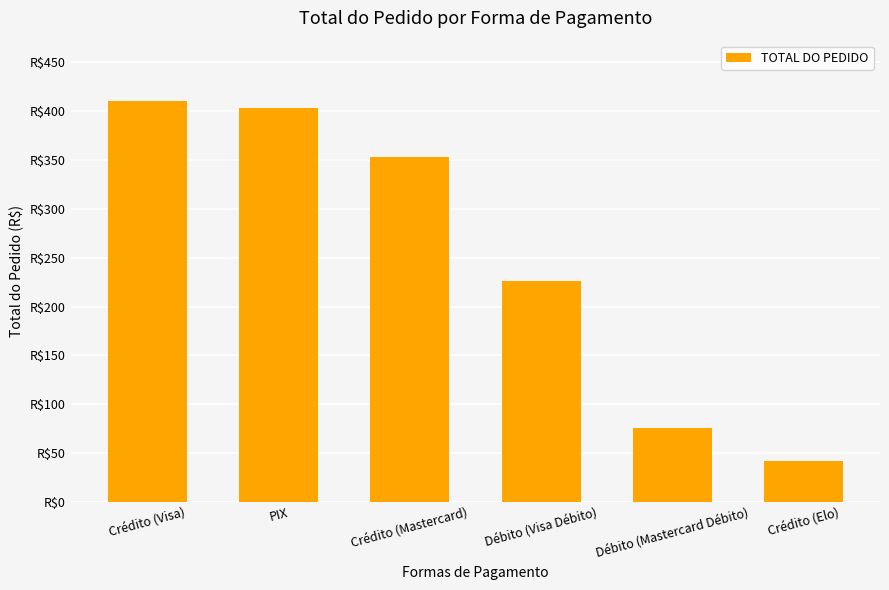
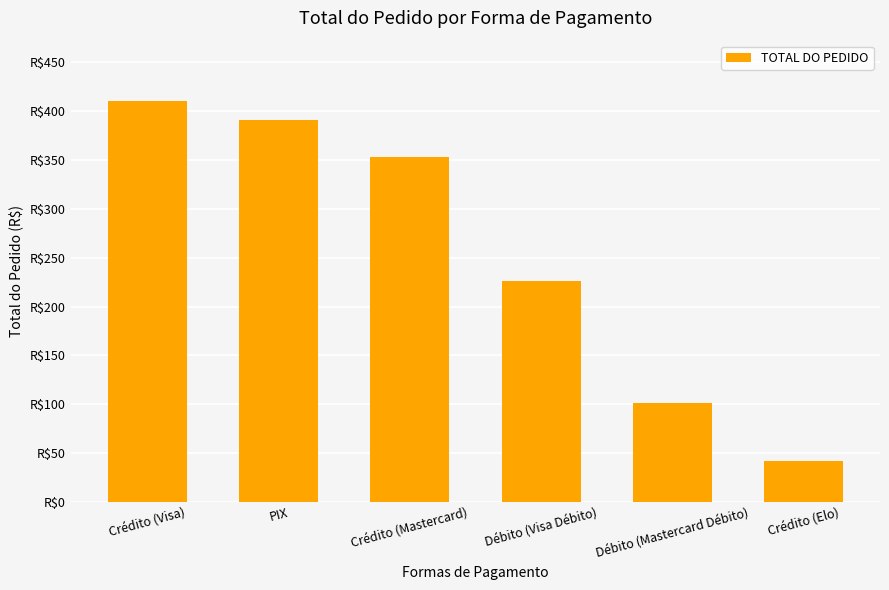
  {
    "Crédito (Visa)": "R$410",
-   "PIX": "R$400",
+   "PIX": "R$390",
    "Crédito (Mastercard)": "R$350",
    "Débito (Visa Débito)": "R$230",
-   "Débito (Mastercard Débito)": "R$80",
+   "Débito (Mastercard Débito)": "R$100",
    "Crédito (Elo)": "R$40"
  }
